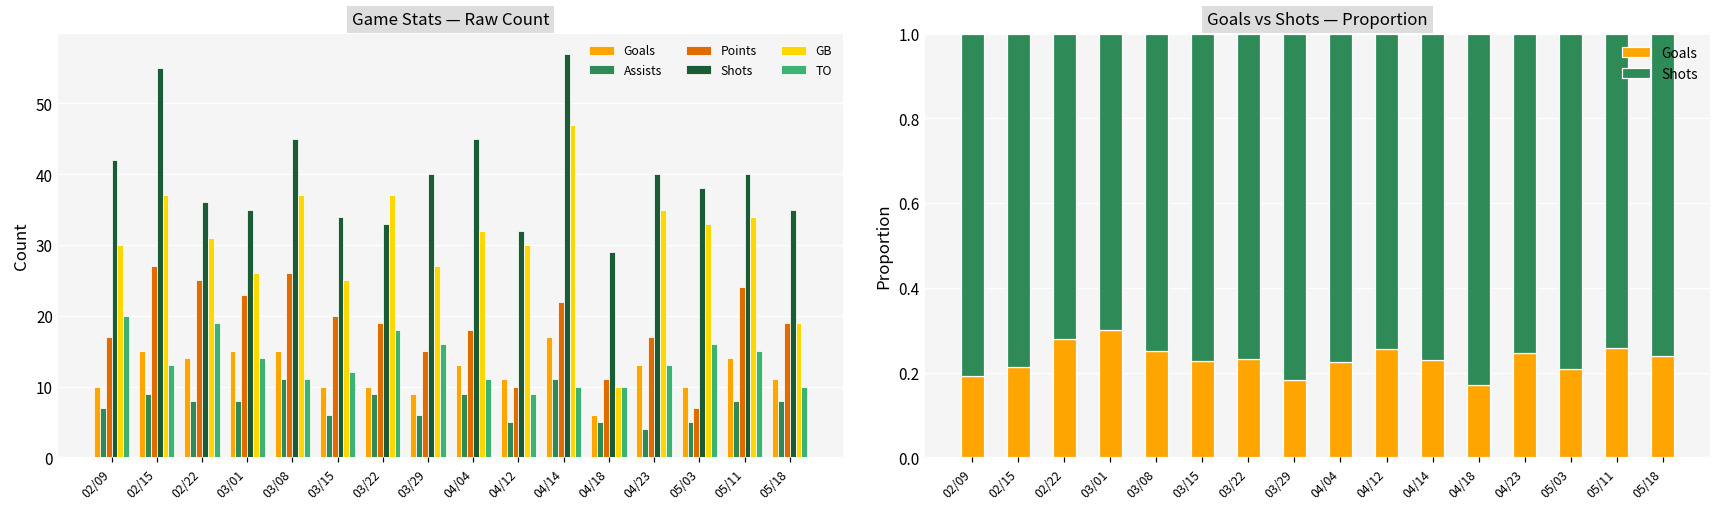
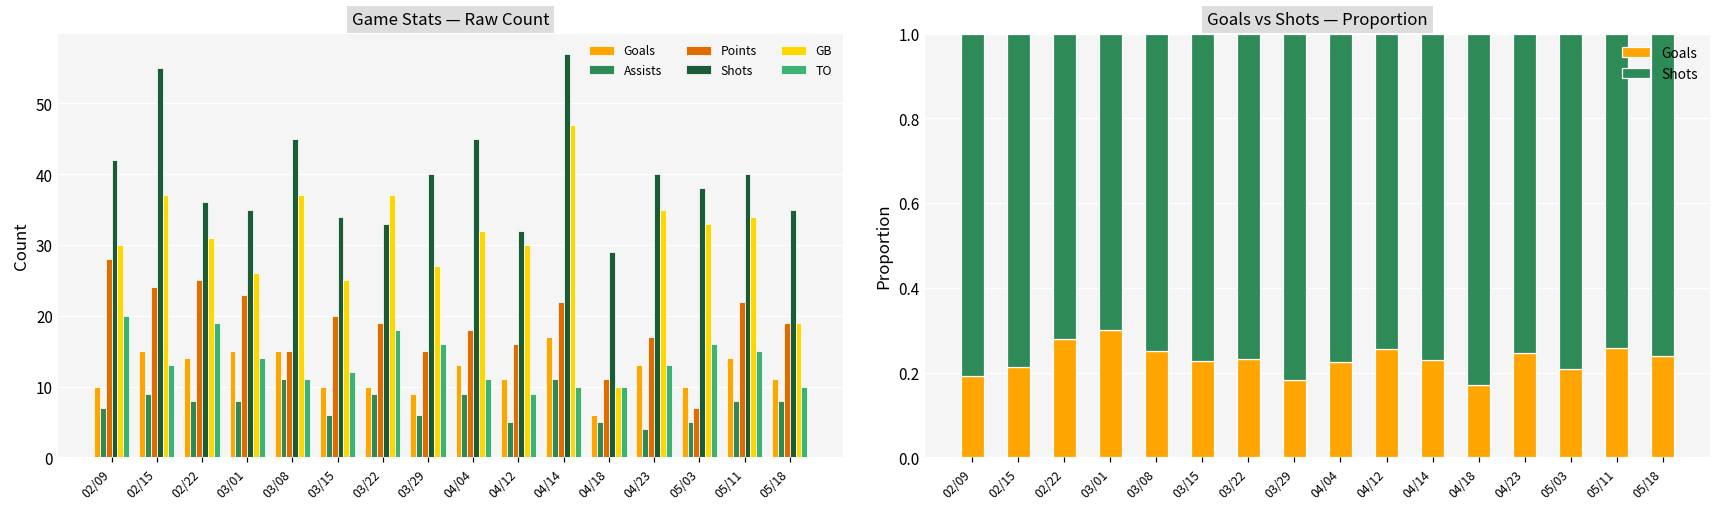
  {
    "Game Stats — Raw Count": {
      "Points": {
-       "02/09": 17,
-       "02/15": 27,
+       "02/09": 28,
+       "02/15": 24,
        "02/22": 25,
        "03/01": 23,
-       "03/08": 26,
+       "03/08": 15,
        "03/15": 20,
        "03/22": 19,
        "03/29": 15,
        "04/04": 18,
-       "04/12": 10,
+       "04/12": 16,
        "04/14": 22,
        "04/18": 11,
        "04/23": 17,
        "05/03": 7,
-       "05/11": 24,
+       "05/11": 22,
        "05/18": 19
      }
    },
    "Goals vs Shots — Proportion": {
      "Goals": {
        "02/09": 0.19,
        "02/15": 0.21,
        "02/22": 0.28,
        "03/01": 0.30,
        "03/08": 0.25,
        "03/15": 0.23,
        "03/22": 0.23,
        "03/29": 0.18,
        "04/04": 0.22,
        "04/12": 0.26,
        "04/14": 0.23,
        "04/18": 0.17,
        "04/23": 0.25,
        "05/03": 0.21,
        "05/11": 0.26,
        "05/18": 0.24
      },
      "Shots": {
        "02/09": 0.81,
        "02/15": 0.79,
        "02/22": 0.72,
        "03/01": 0.70,
        "03/08": 0.75,
        "03/15": 0.77,
        "03/22": 0.77,
        "03/29": 0.82,
        "04/04": 0.78,
        "04/12": 0.74,
        "04/14": 0.77,
        "04/18": 0.83,
        "04/23": 0.75,
        "05/03": 0.79,
        "05/11": 0.74,
        "05/18": 0.76
      }
    }
  }
